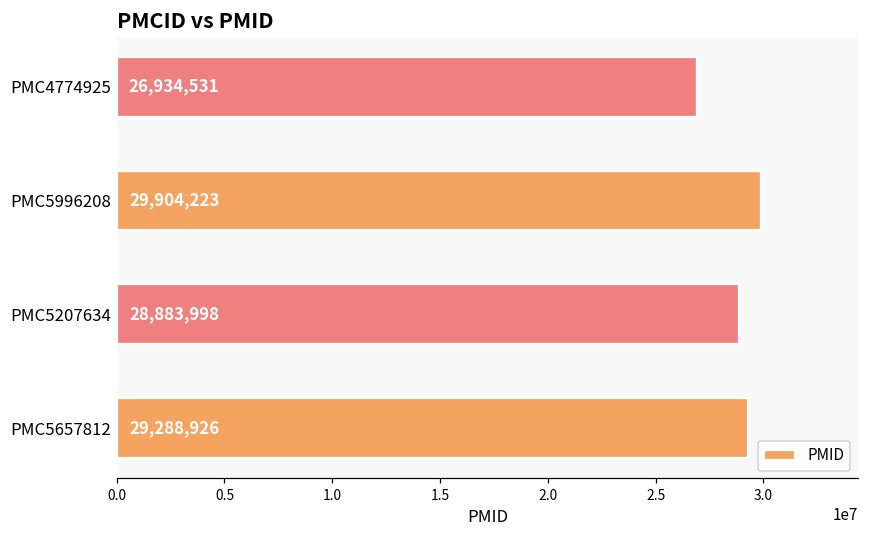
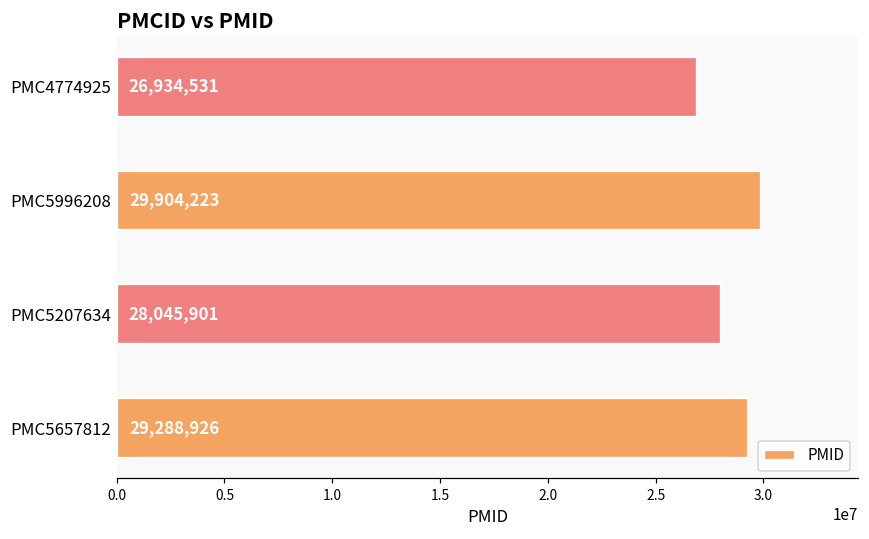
  {
    "PMC4774925": "26,934,531",
    "PMC5996208": "29,904,223",
-   "PMC5207634": "28,883,998",
+   "PMC5207634": "28,045,901",
    "PMC5657812": "29,288,926"
  }
